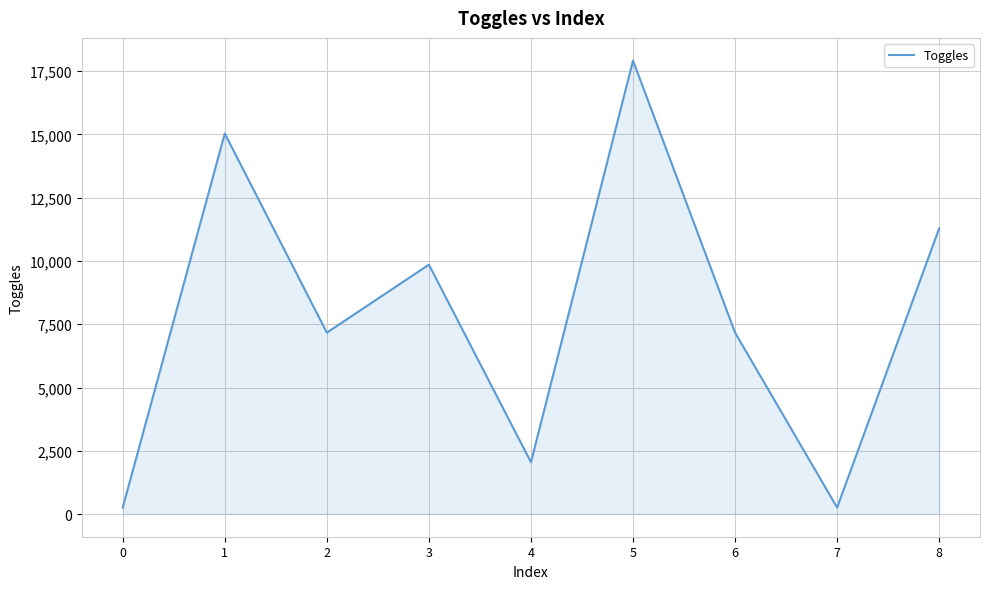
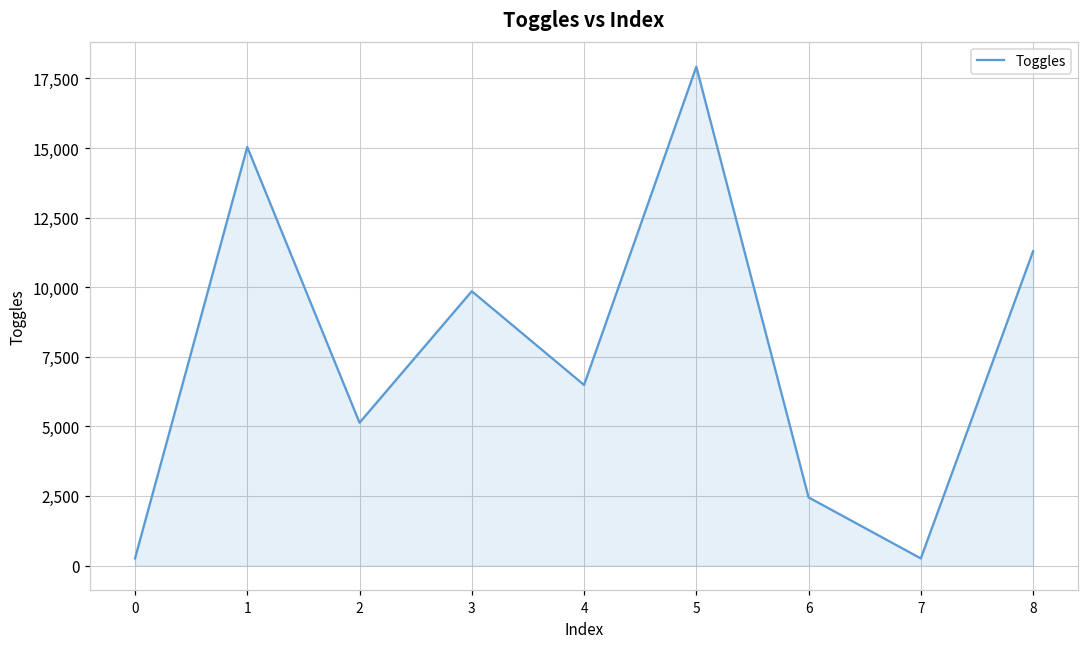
  {
    "0": "300",
    "1": "15,000",
-   "2": "7,200",
+   "2": "5,100",
    "3": "9,900",
-   "4": "2,000",
+   "4": "6,500",
    "5": "17,900",
-   "6": "7,200",
+   "6": "2,400",
    "7": "300",
    "8": "11,300"
  }
